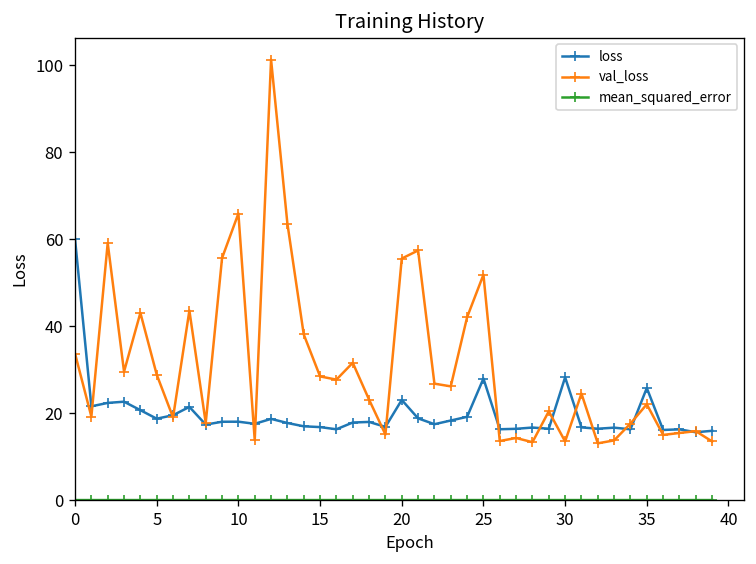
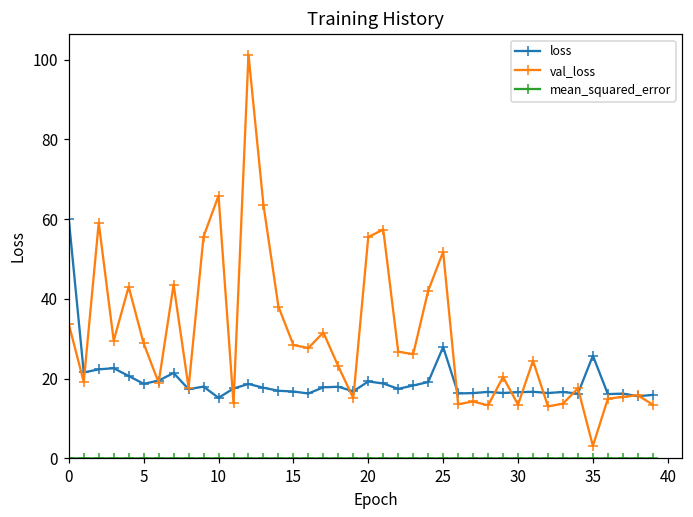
  {
    "loss": {
      "0": 60,
      "5": 19,
-     "10": 18,
+     "10": 15,
      "15": 17,
-     "20": 23,
+     "20": 19,
      "25": 28,
-     "30": 28,
+     "30": 17,
      "35": 26
    },
    "val_loss": {
      "0": 34,
      "5": 29,
      "10": 66,
      "15": 28,
      "20": 56,
      "25": 52,
      "30": 13,
-     "35": 22
+     "35": 3
    },
    "mean_squared_error": {
      "0": 0,
      "5": 0,
      "10": 0,
      "15": 0,
      "20": 0,
      "25": 0,
      "30": 0,
      "35": 0
    }
  }
